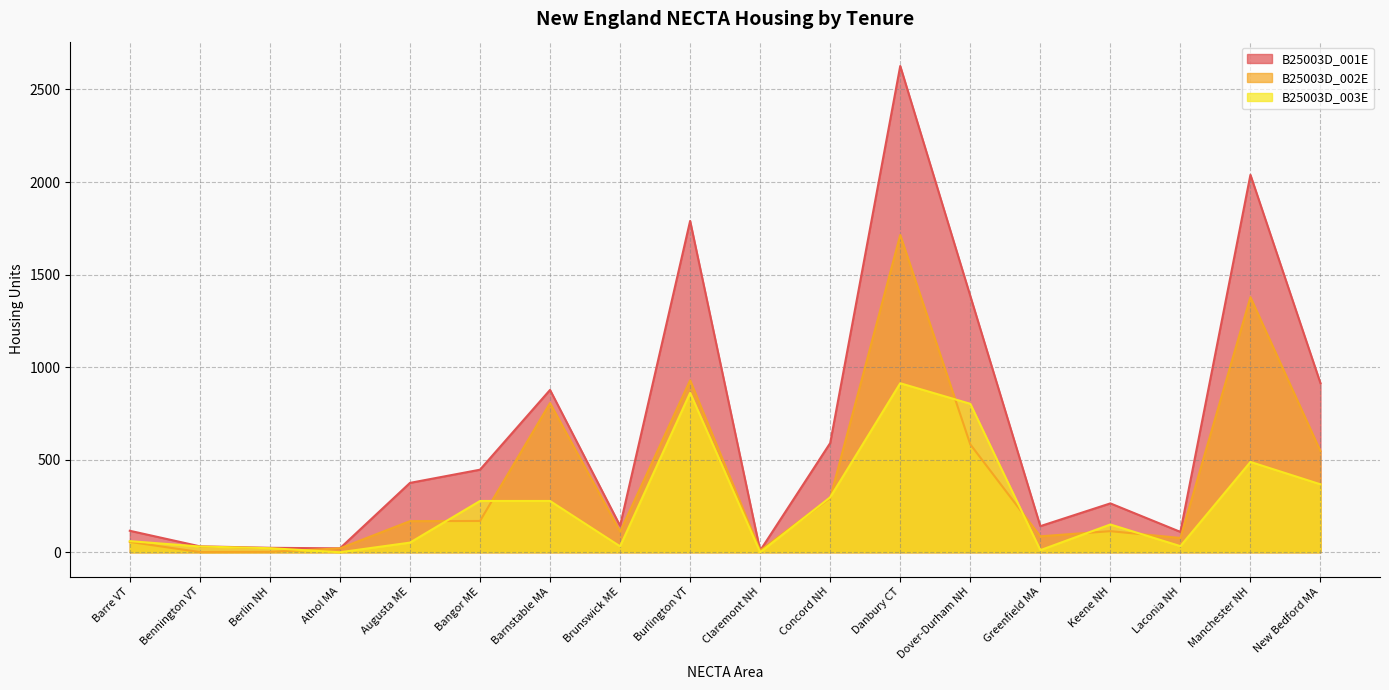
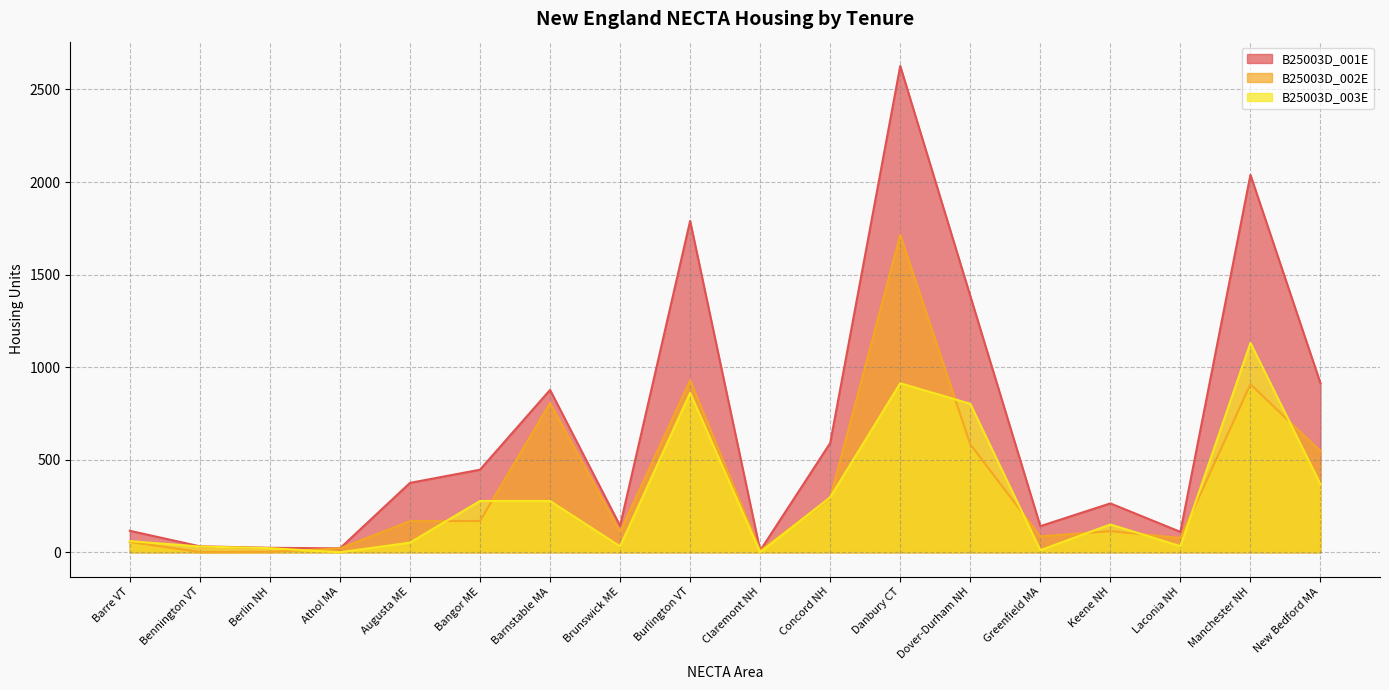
  {
    "B25003D_001E": {
      "Barre VT": 120,
      "Augusta ME": 370,
      "Bangor ME": 450,
      "Barnstable MA": 880,
      "Brunswick ME": 140,
      "Burlington VT": 1790,
      "Concord NH": 590,
      "Danbury CT": 2630,
      "Dover-Durham NH": 1390,
      "Greenfield MA": 140,
      "Keene NH": 260,
      "Laconia NH": 110,
      "Manchester NH": 2040,
      "New Bedford MA": 910
    },
    "B25003D_002E": {
      "Bennington VT": 0,
      "Berlin NH": 0,
      "Augusta ME": 170,
      "Bangor ME": 170,
      "Barnstable MA": 810,
      "Brunswick ME": 110,
      "Burlington VT": 930,
      "Danbury CT": 1710,
      "Dover-Durham NH": 580,
      "Greenfield MA": 90,
      "Keene NH": 110,
      "Laconia NH": 80,
-     "Manchester NH": 1380,
+     "Manchester NH": 910,
      "New Bedford MA": 550
    },
    "B25003D_003E": {
      "Athol MA": 0,
      "Augusta ME": 50,
      "Bangor ME": 280,
      "Barnstable MA": 280,
      "Brunswick ME": 30,
      "Burlington VT": 860,
      "Danbury CT": 910,
      "Dover-Durham NH": 800,
      "Greenfield MA": 10,
      "Keene NH": 150,
      "Laconia NH": 30,
-     "Manchester NH": 490,
+     "Manchester NH": 1130,
      "New Bedford MA": 370
    }
  }
